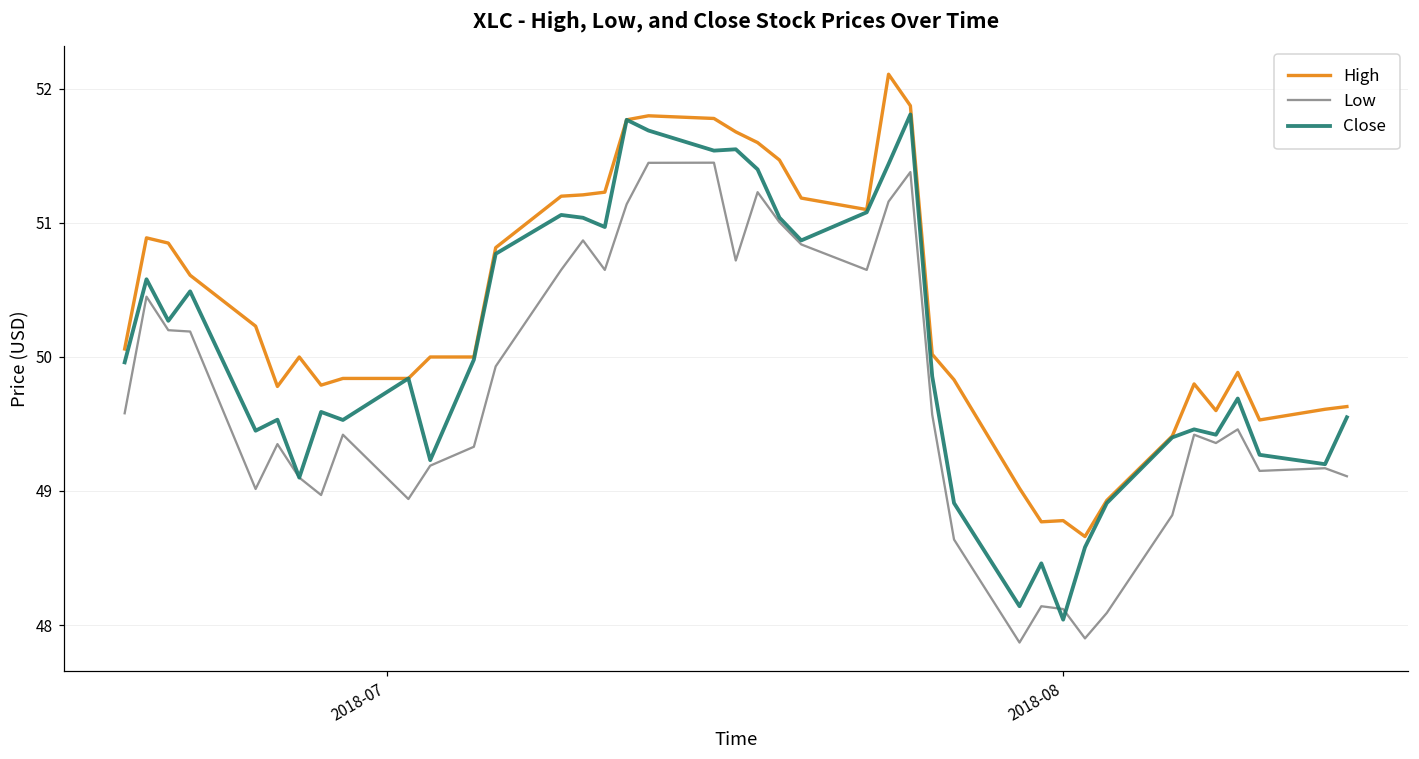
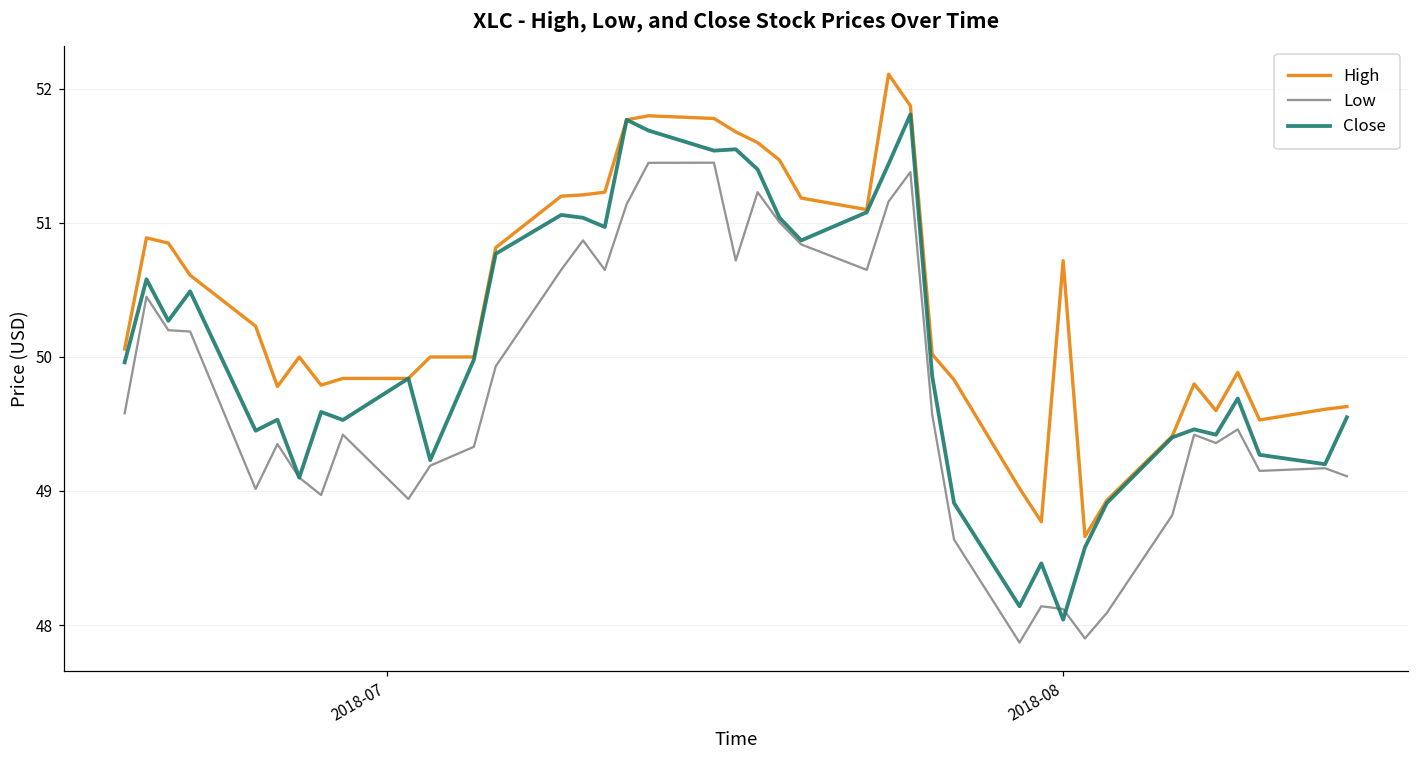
  {
    "High": {
-     "2018-08": 48.78
+     "2018-08": 50.72
    },
    "Low": {
      "2018-08": 48.12
    },
    "Close": {
      "2018-08": 48.04
    }
  }
